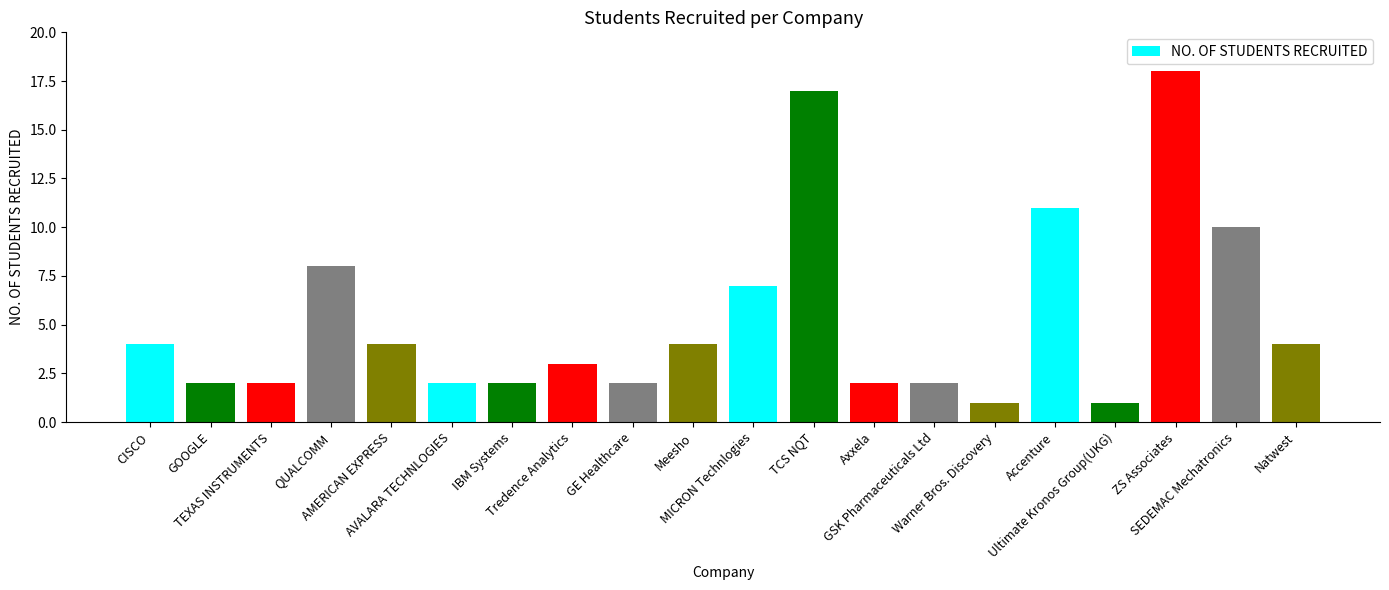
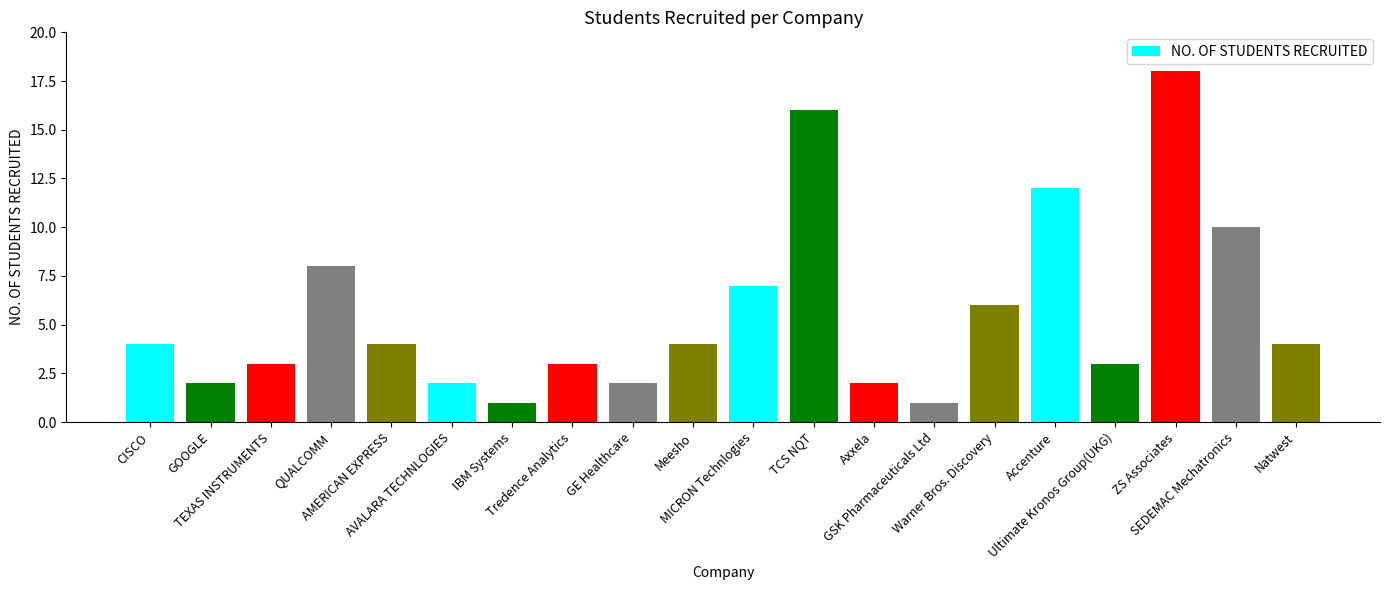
  {
    "CISCO": 4,
    "GOOGLE": 2,
-   "TEXAS INSTRUMENTS": 2,
+   "TEXAS INSTRUMENTS": 3,
    "QUALCOMM": 8,
    "AMERICAN EXPRESS": 4,
    "AVALARA TECHNLOGIES": 2,
-   "IBM Systems": 2,
+   "IBM Systems": 1,
    "Tredence Analytics": 3,
    "GE Healthcare": 2,
    "Meesho": 4,
    "MICRON Technlogies": 7,
-   "TCS NQT": 17,
+   "TCS NQT": 16,
    "Axxela": 2,
-   "GSK Pharmaceuticals Ltd": 2,
-   "Warner Bros. Discovery": 1,
-   "Accenture": 11,
-   "Ultimate Kronos Group(UKG)": 1,
+   "GSK Pharmaceuticals Ltd": 1,
+   "Warner Bros. Discovery": 6,
+   "Accenture": 12,
+   "Ultimate Kronos Group(UKG)": 3,
    "ZS Associates": 18,
    "SEDEMAC Mechatronics": 10,
    "Natwest": 4
  }
